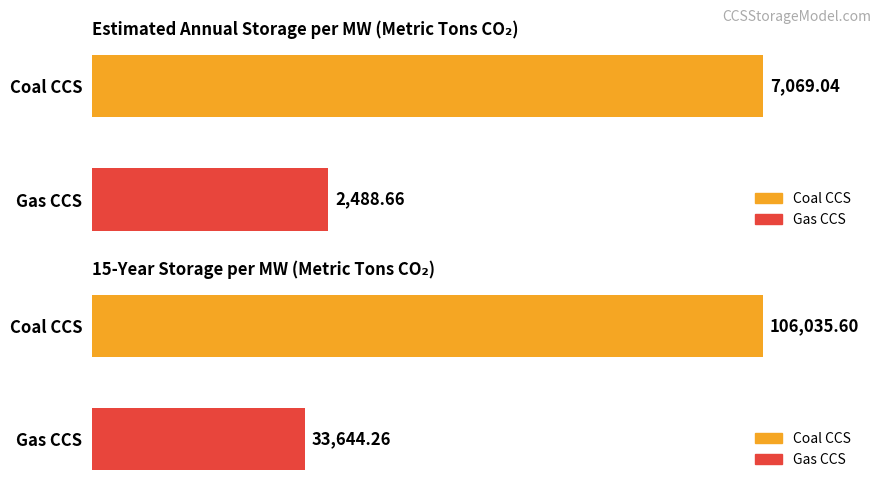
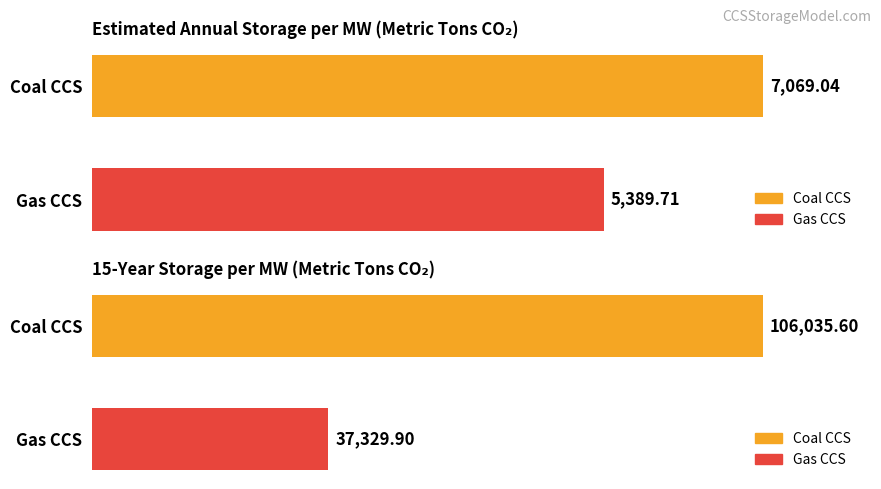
  {
    "Estimated Annual Storage per MW (Metric Tons CO₂)": {
      "Coal CCS": "7,069.04",
-     "Gas CCS": "2,488.66"
+     "Gas CCS": "5,389.71"
    },
    "15-Year Storage per MW (Metric Tons CO₂)": {
      "Coal CCS": "106,035.60",
-     "Gas CCS": "33,644.26"
+     "Gas CCS": "37,329.90"
    }
  }
